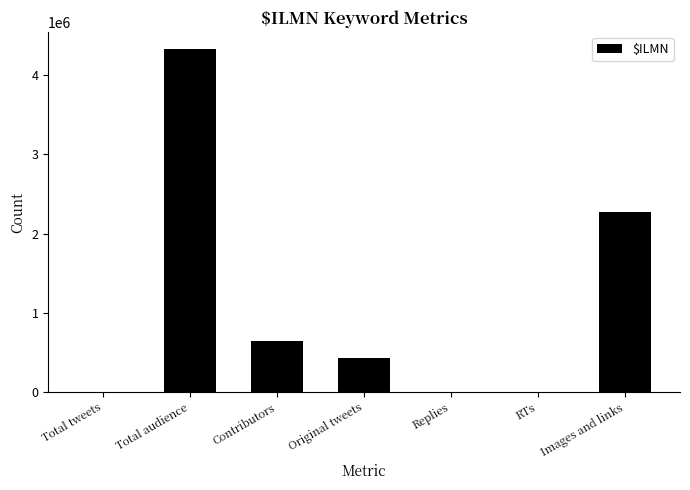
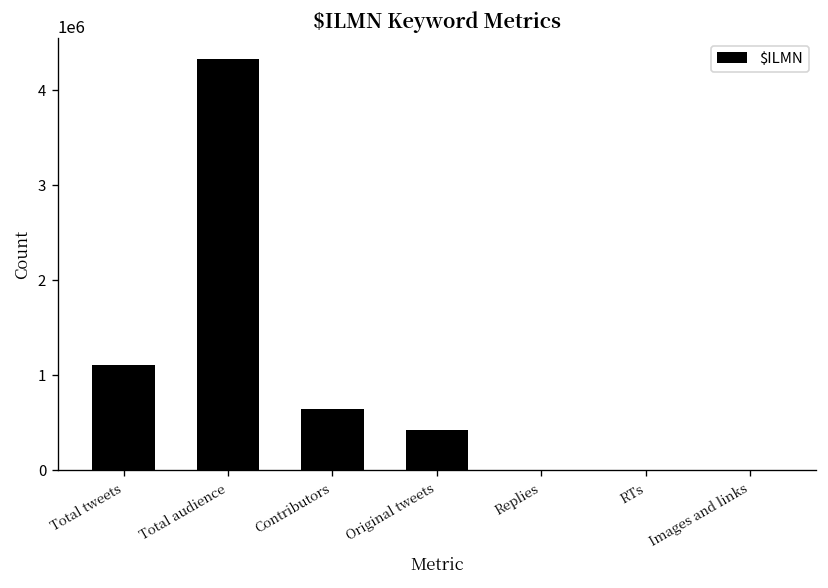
  {
-   "Total tweets": 0,
+   "Total tweets": 1100000,
    "Total audience": 4300000,
    "Contributors": 600000,
    "Original tweets": 400000,
-   "Images and links": 2300000
+   "Images and links": 0
  }
